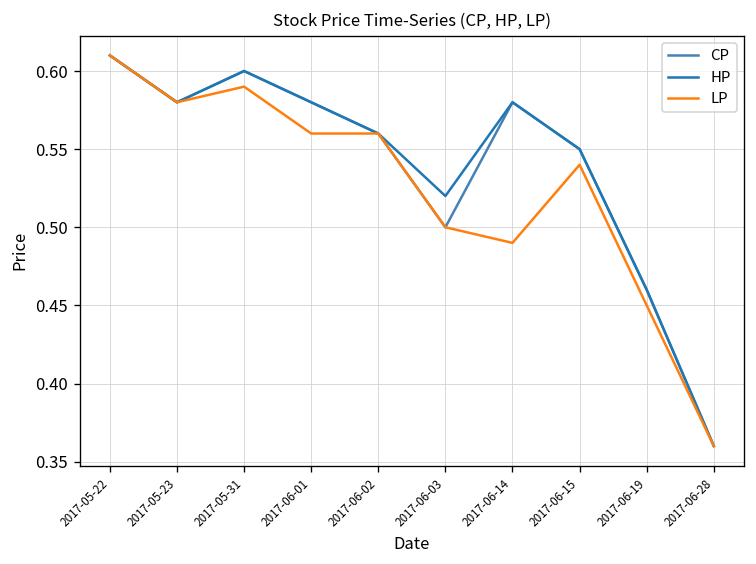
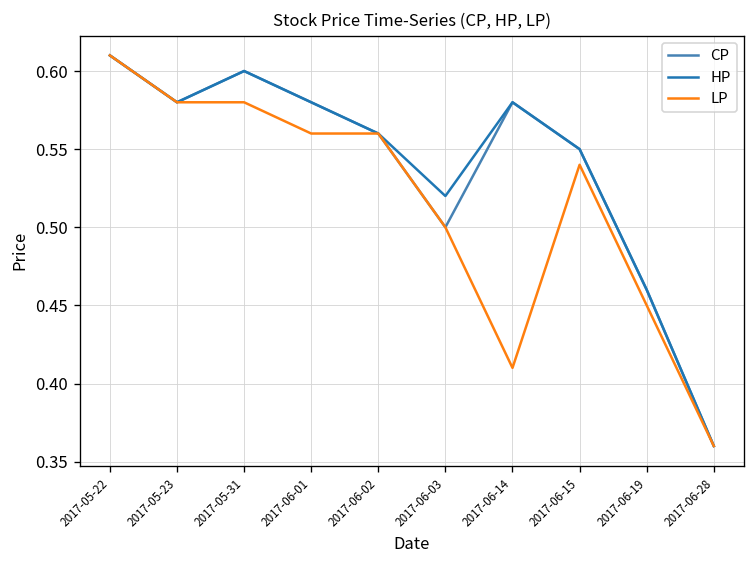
  {
    "LP": {
-     "2017-05-31": 0.59,
+     "2017-05-31": 0.58,
      "2017-06-01": 0.56,
-     "2017-06-14": 0.49,
+     "2017-06-14": 0.41,
      "2017-06-15": 0.54,
      "2017-06-19": 0.45
    }
  }
